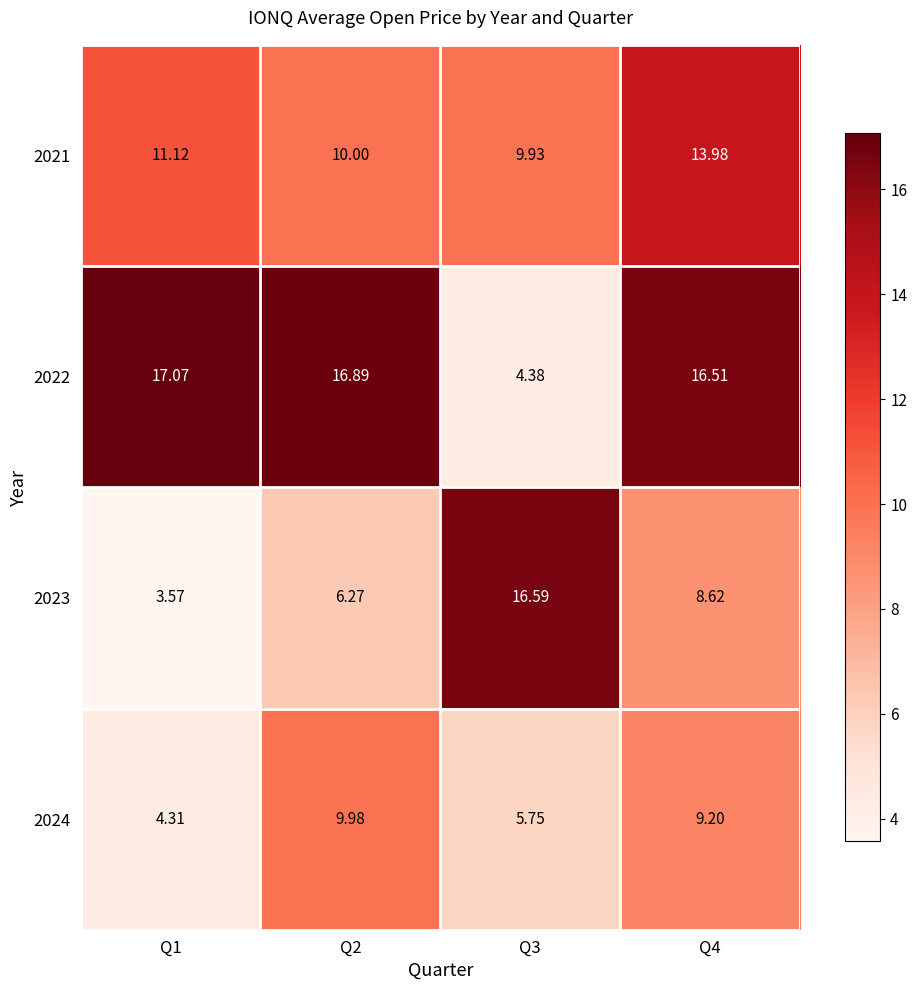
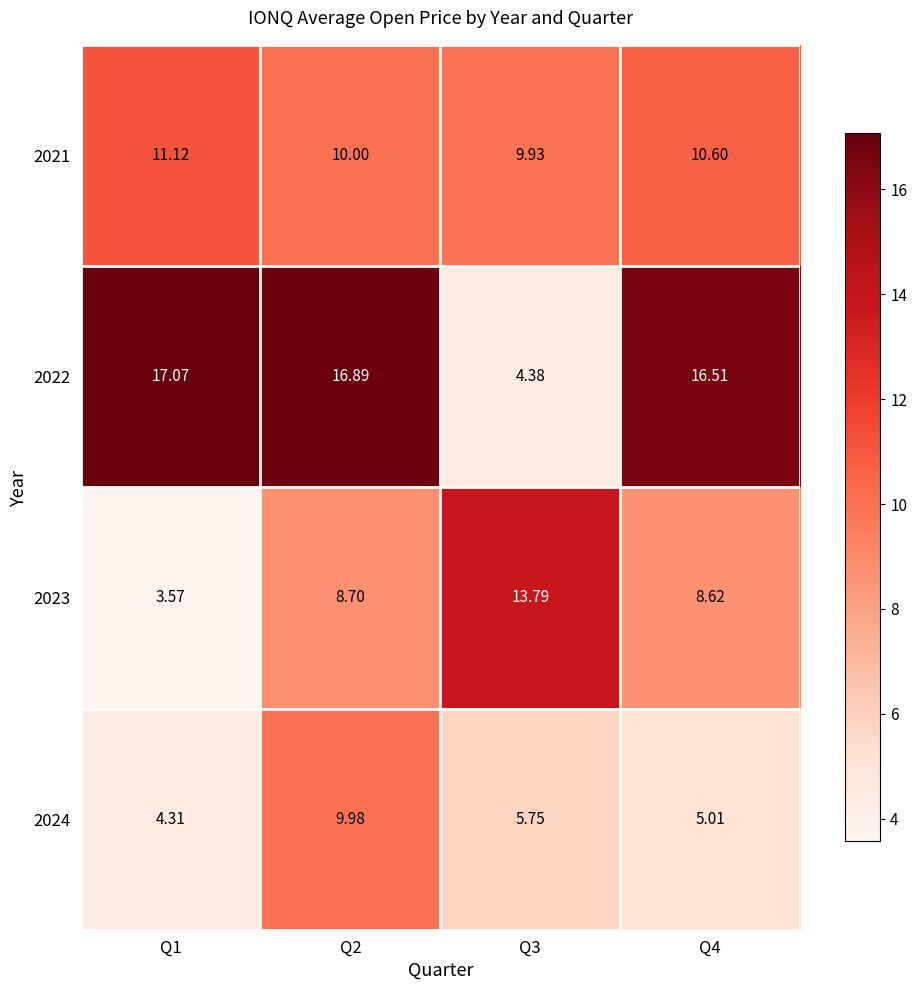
  {
    "2021": {
      "Q1": 11.12,
      "Q2": 10.00,
      "Q3": 9.93,
-     "Q4": 13.98
+     "Q4": 10.60
    },
    "2022": {
      "Q1": 17.07,
      "Q2": 16.89,
      "Q3": 4.38,
      "Q4": 16.51
    },
    "2023": {
      "Q1": 3.57,
-     "Q2": 6.27,
-     "Q3": 16.59,
+     "Q2": 8.70,
+     "Q3": 13.79,
      "Q4": 8.62
    },
    "2024": {
      "Q1": 4.31,
      "Q2": 9.98,
      "Q3": 5.75,
-     "Q4": 9.20
+     "Q4": 5.01
    }
  }
